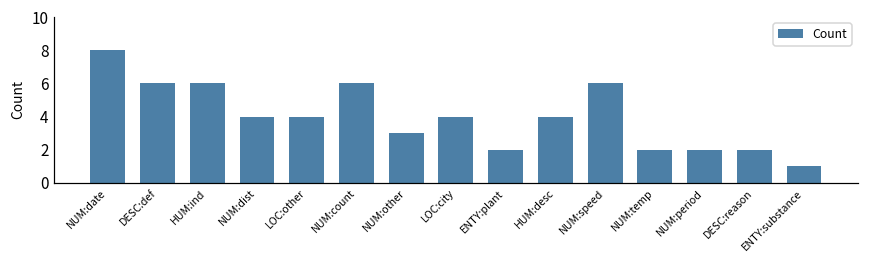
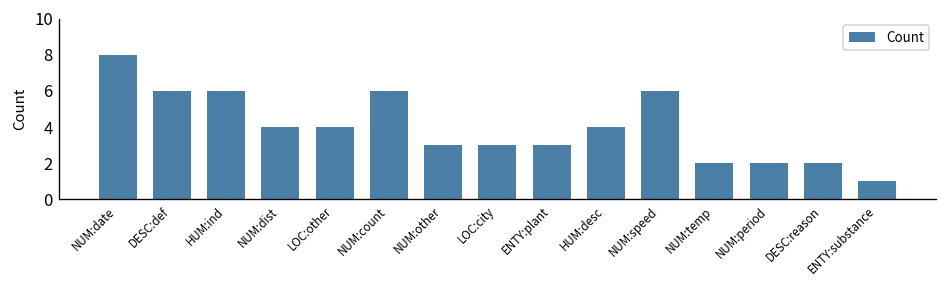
  {
    "NUM:date": 8,
    "DESC:def": 6,
    "HUM:ind": 6,
    "NUM:dist": 4,
    "LOC:other": 4,
    "NUM:count": 6,
    "NUM:other": 3,
-   "LOC:city": 4,
-   "ENTY:plant": 2,
+   "LOC:city": 3,
+   "ENTY:plant": 3,
    "HUM:desc": 4,
    "NUM:speed": 6,
    "NUM:temp": 2,
    "NUM:period": 2,
    "DESC:reason": 2,
    "ENTY:substance": 1
  }
